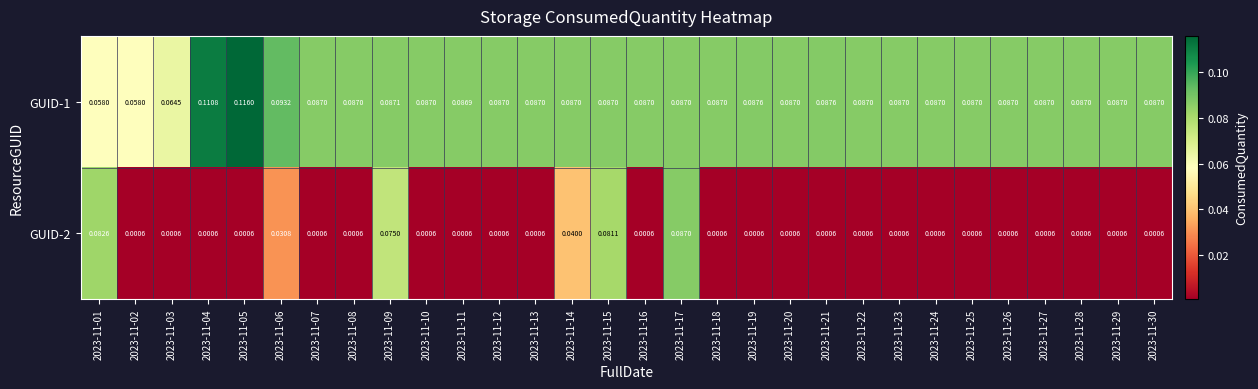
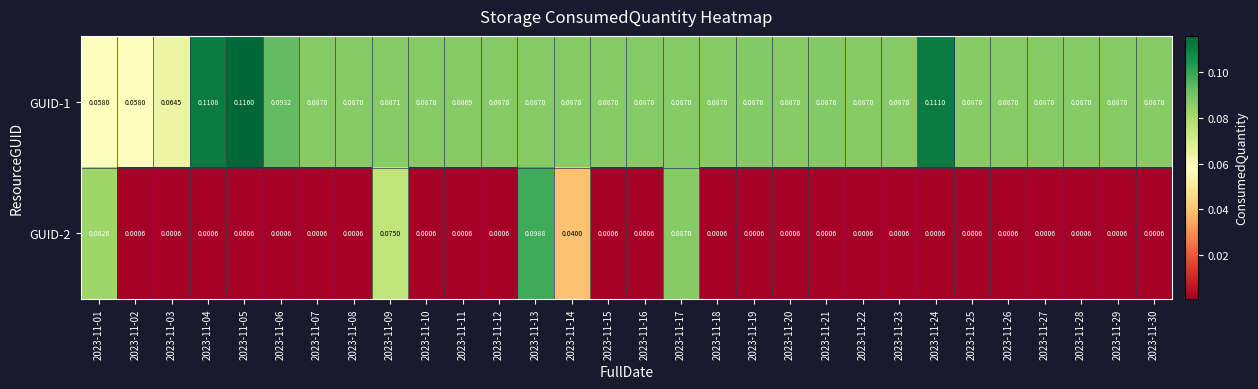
  {
    "GUID-1": {
      "2023-11-01": 0.0580,
      "2023-11-02": 0.0580,
      "2023-11-03": 0.0645,
      "2023-11-04": 0.1108,
      "2023-11-05": 0.1160,
      "2023-11-06": 0.0932,
      "2023-11-07": 0.0870,
      "2023-11-08": 0.0870,
      "2023-11-09": 0.0871,
      "2023-11-10": 0.0870,
      "2023-11-11": 0.0869,
      "2023-11-12": 0.0870,
      "2023-11-13": 0.0870,
      "2023-11-14": 0.0870,
      "2023-11-15": 0.0870,
      "2023-11-16": 0.0870,
      "2023-11-17": 0.0870,
      "2023-11-18": 0.0870,
      "2023-11-19": 0.0876,
      "2023-11-20": 0.0870,
      "2023-11-21": 0.0876,
      "2023-11-22": 0.0870,
      "2023-11-23": 0.0870,
-     "2023-11-24": 0.0870,
+     "2023-11-24": 0.1110,
      "2023-11-25": 0.0870,
      "2023-11-26": 0.0870,
      "2023-11-27": 0.0870,
      "2023-11-28": 0.0870,
      "2023-11-29": 0.0870,
      "2023-11-30": 0.0870
    },
    "GUID-2": {
      "2023-11-01": 0.0826,
      "2023-11-02": 0.0006,
      "2023-11-03": 0.0006,
      "2023-11-04": 0.0006,
      "2023-11-05": 0.0006,
-     "2023-11-06": 0.0308,
+     "2023-11-06": 0.0006,
      "2023-11-07": 0.0006,
      "2023-11-08": 0.0006,
      "2023-11-09": 0.0750,
      "2023-11-10": 0.0006,
      "2023-11-11": 0.0006,
      "2023-11-12": 0.0006,
-     "2023-11-13": 0.0006,
+     "2023-11-13": 0.0988,
      "2023-11-14": 0.0400,
-     "2023-11-15": 0.0811,
+     "2023-11-15": 0.0006,
      "2023-11-16": 0.0006,
      "2023-11-17": 0.0870,
      "2023-11-18": 0.0006,
      "2023-11-19": 0.0006,
      "2023-11-20": 0.0006,
      "2023-11-21": 0.0006,
      "2023-11-22": 0.0006,
      "2023-11-23": 0.0006,
      "2023-11-24": 0.0006,
      "2023-11-25": 0.0006,
      "2023-11-26": 0.0006,
      "2023-11-27": 0.0006,
      "2023-11-28": 0.0006,
      "2023-11-29": 0.0006,
      "2023-11-30": 0.0006
    }
  }
